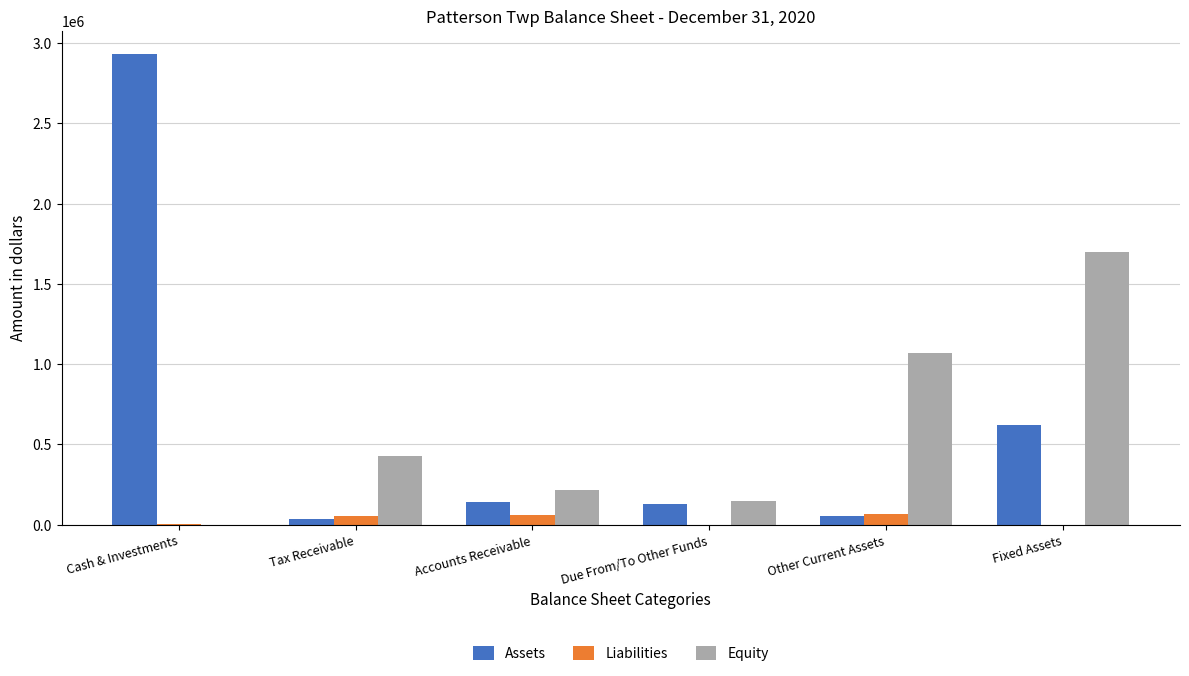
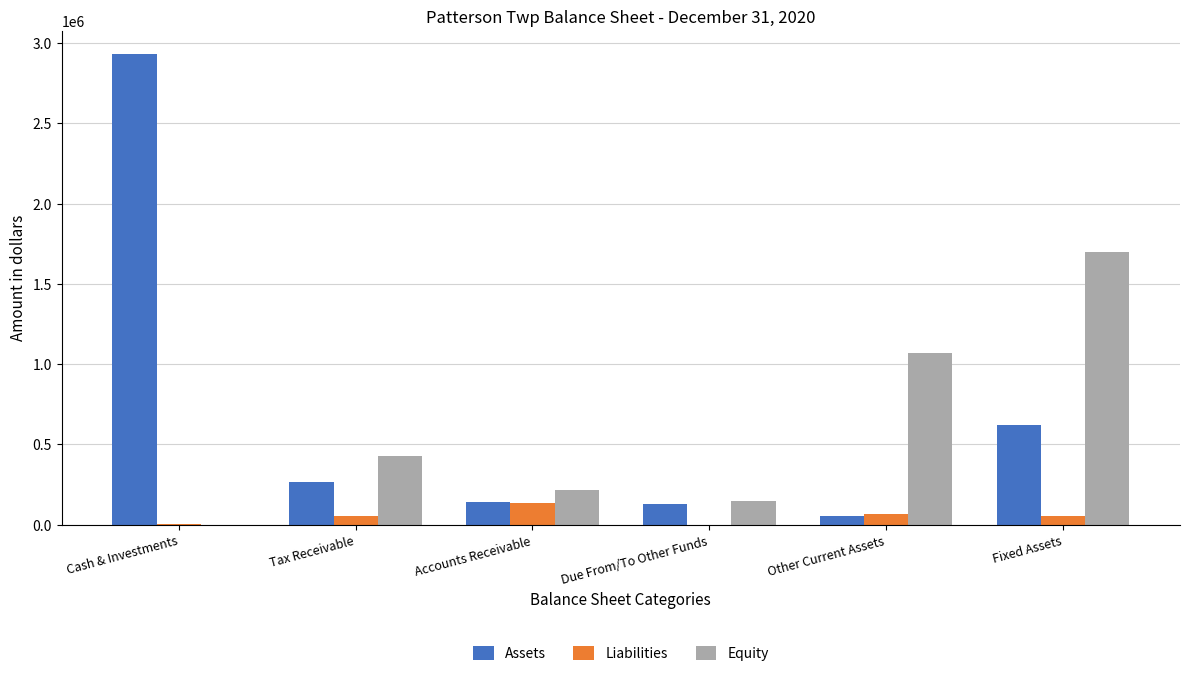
  {
    "Assets": {
      "Cash & Investments": 2930000,
-     "Tax Receivable": 40000,
+     "Tax Receivable": 270000,
      "Accounts Receivable": 140000,
      "Due From/To Other Funds": 130000,
      "Other Current Assets": 50000,
      "Fixed Assets": 620000
    },
    "Liabilities": {
      "Tax Receivable": 50000,
-     "Accounts Receivable": 60000,
+     "Accounts Receivable": 130000,
      "Due From/To Other Funds": 0,
      "Other Current Assets": 60000,
-     "Fixed Assets": 0
+     "Fixed Assets": 60000
    },
    "Equity": {
      "Cash & Investments": 0,
      "Tax Receivable": 430000,
      "Accounts Receivable": 220000,
      "Due From/To Other Funds": 150000,
      "Other Current Assets": 1070000,
      "Fixed Assets": 1700000
    }
  }
